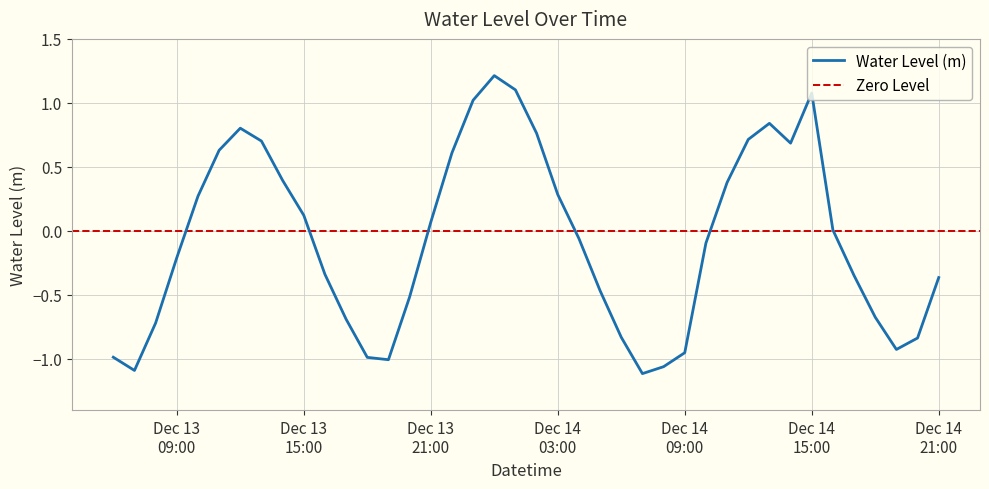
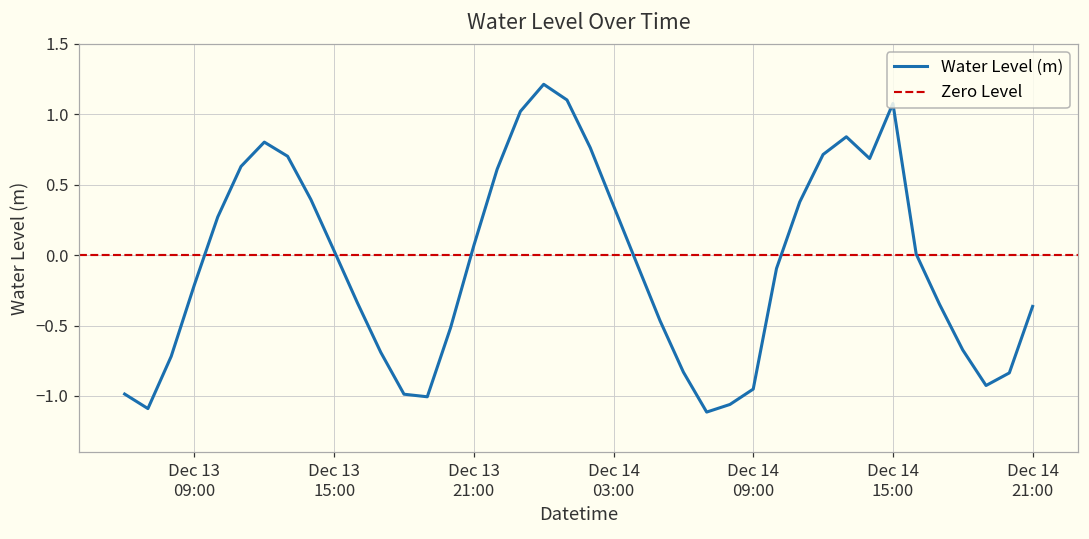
  {
    "Dec 13 09:00": -0.21,
-   "Dec 13 15:00": 0.12,
+   "Dec 13 15:00": 0.03,
    "Dec 13 21:00": 0.07,
-   "Dec 14 03:00": 0.28,
+   "Dec 14 03:00": 0.35,
    "Dec 14 09:00": -0.95,
    "Dec 14 21:00": -0.36
  }
